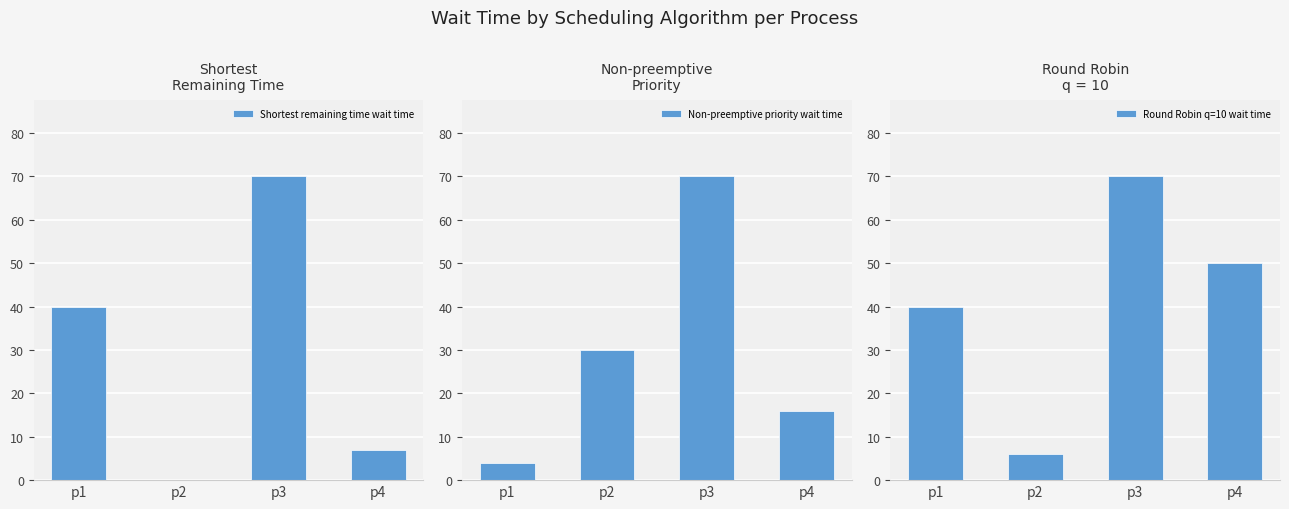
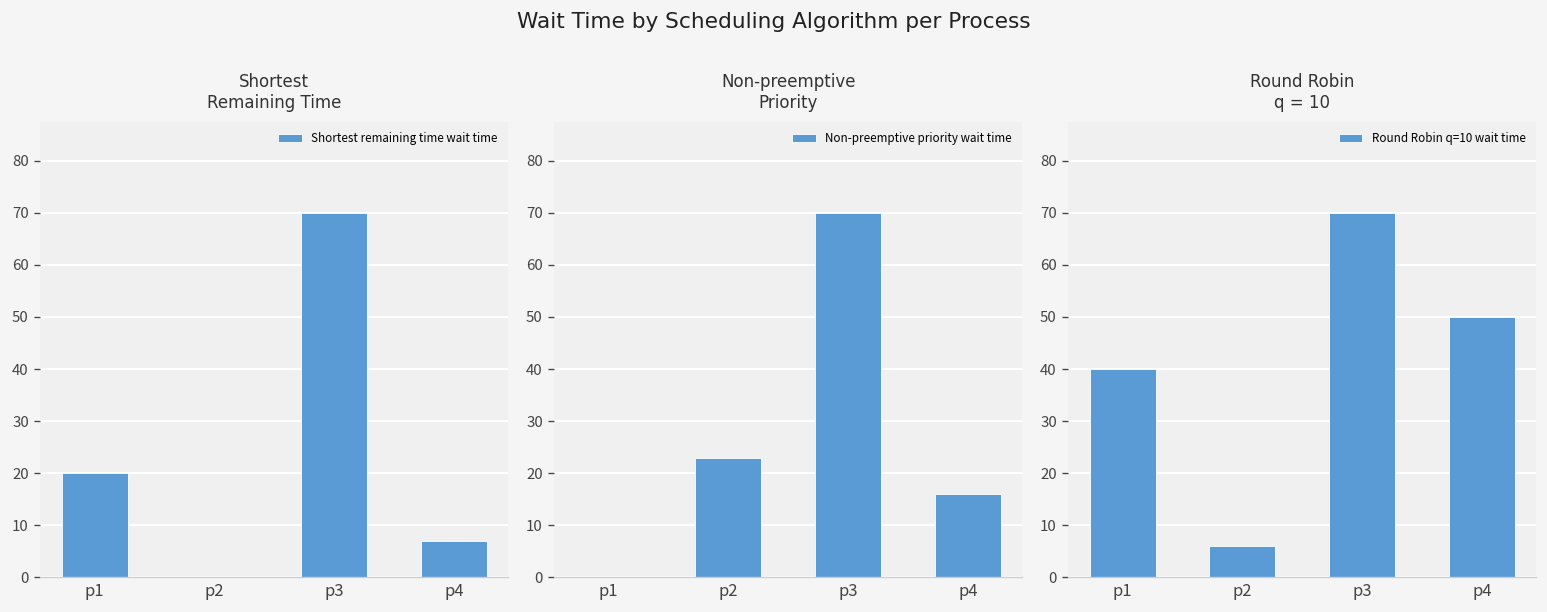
  {
    "Shortest Remaining Time": {
-     "p1": 40,
+     "p1": 20,
      "p2": 0,
      "p3": 70,
      "p4": 7
    },
    "Non-preemptive Priority": {
-     "p1": 4,
-     "p2": 30,
+     "p1": 0,
+     "p2": 23,
      "p3": 70,
      "p4": 16
    },
    "Round Robin q = 10": {
      "p1": 40,
      "p2": 6,
      "p3": 70,
      "p4": 50
    }
  }
